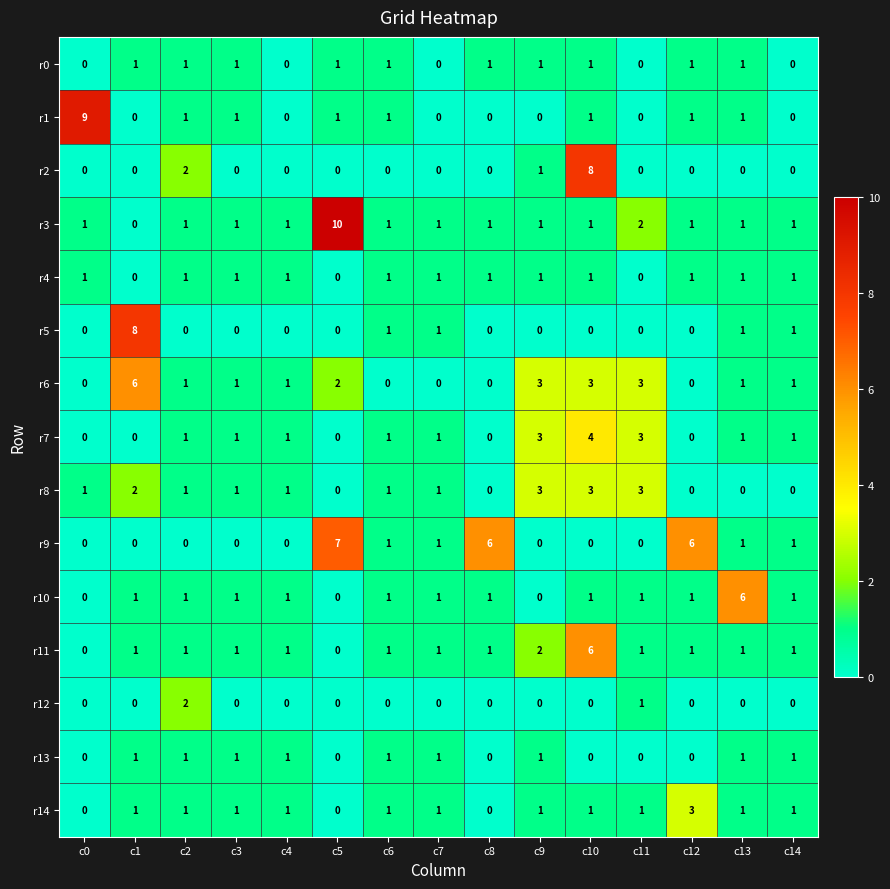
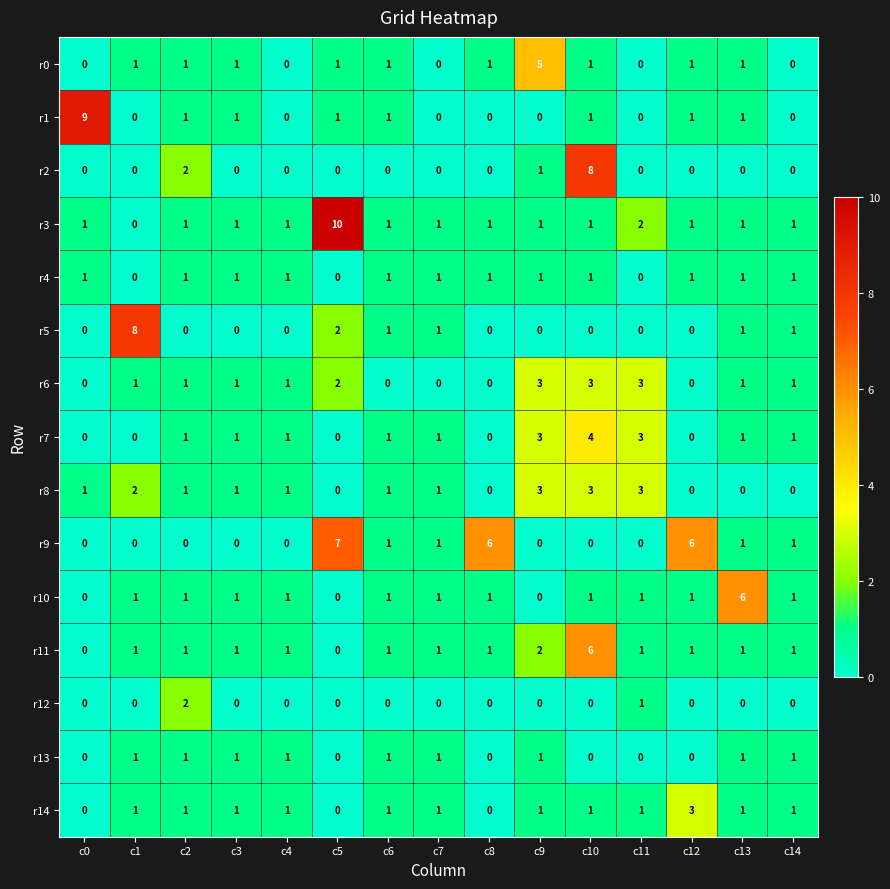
  {
    "r0": {
      "c0": 0,
      "c1": 1,
      "c2": 1,
      "c3": 1,
      "c4": 0,
      "c5": 1,
      "c6": 1,
      "c7": 0,
      "c8": 1,
-     "c9": 1,
+     "c9": 5,
      "c10": 1,
      "c11": 0,
      "c12": 1,
      "c13": 1,
      "c14": 0
    },
    "r5": {
      "c0": 0,
      "c1": 8,
      "c2": 0,
      "c3": 0,
      "c4": 0,
-     "c5": 0,
+     "c5": 2,
      "c6": 1,
      "c7": 1,
      "c8": 0,
      "c9": 0,
      "c10": 0,
      "c11": 0,
      "c12": 0,
      "c13": 1,
      "c14": 1
    },
    "r6": {
      "c0": 0,
-     "c1": 6,
+     "c1": 1,
      "c2": 1,
      "c3": 1,
      "c4": 1,
      "c5": 2,
      "c6": 0,
      "c7": 0,
      "c8": 0,
      "c9": 3,
      "c10": 3,
      "c11": 3,
      "c12": 0,
      "c13": 1,
      "c14": 1
    }
  }
